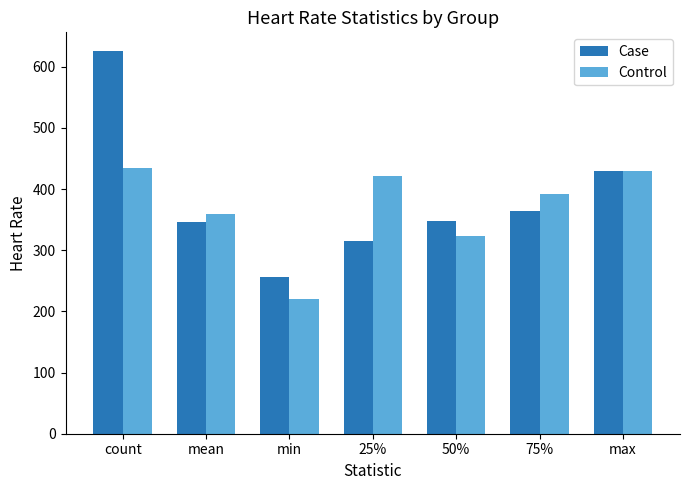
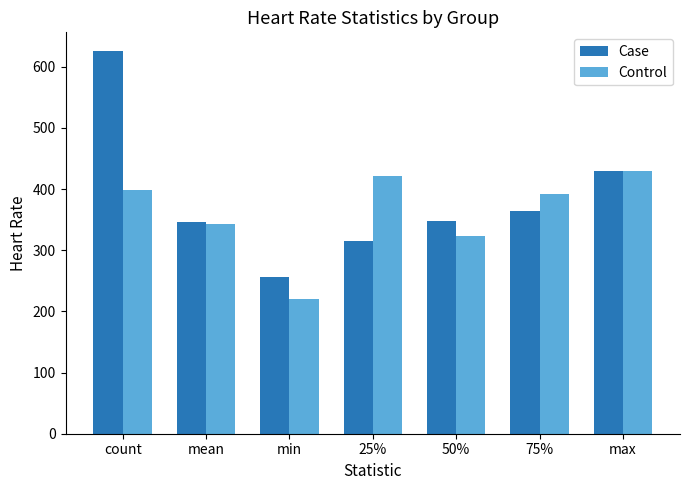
  {
    "Case": {
      "count": 630,
      "mean": 350,
      "min": 260,
      "25%": 320,
      "50%": 350,
      "75%": 360,
      "max": 430
    },
    "Control": {
-     "count": 430,
-     "mean": 360,
+     "count": 400,
+     "mean": 340,
      "min": 220,
      "25%": 420,
      "50%": 320,
      "75%": 390,
      "max": 430
    }
  }
